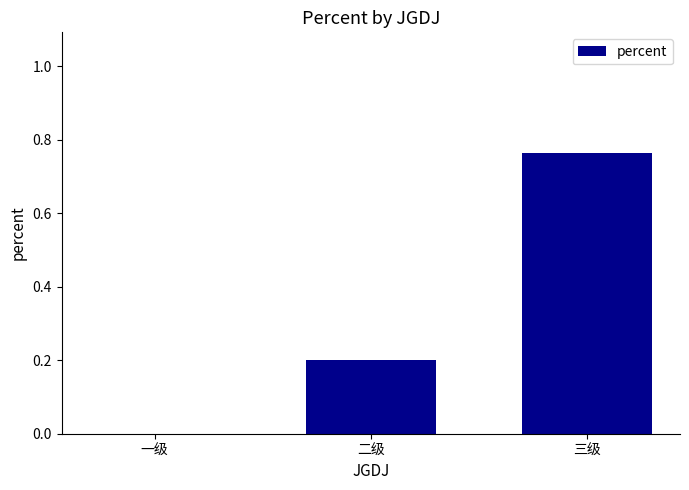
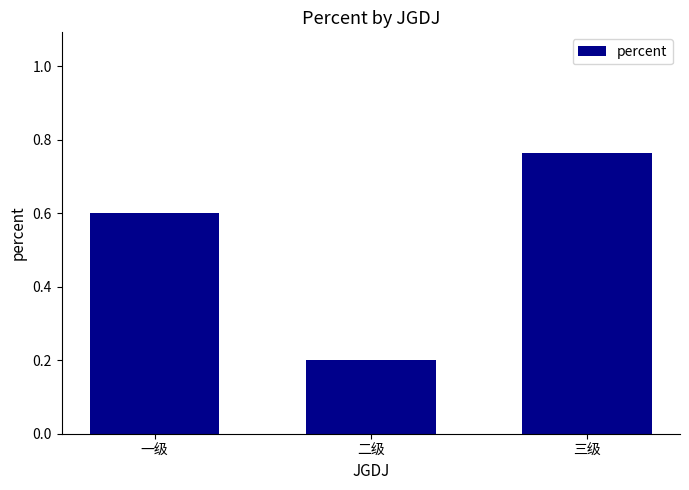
  {
-   "一级": 0.0,
+   "一级": 0.6,
    "二级": 0.2,
    "三级": 0.76
  }
